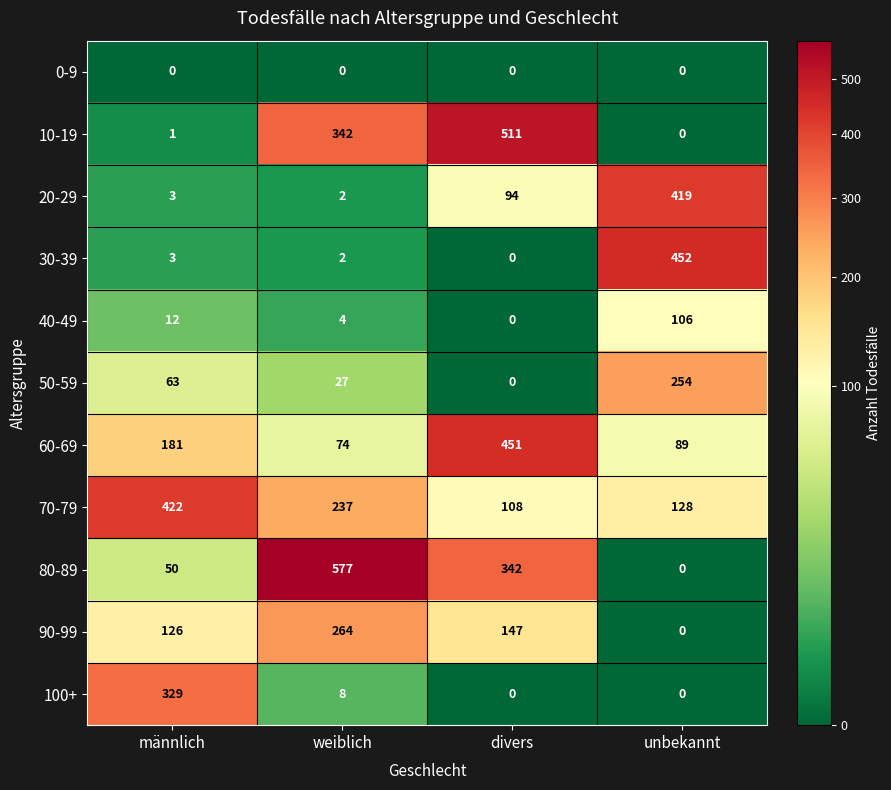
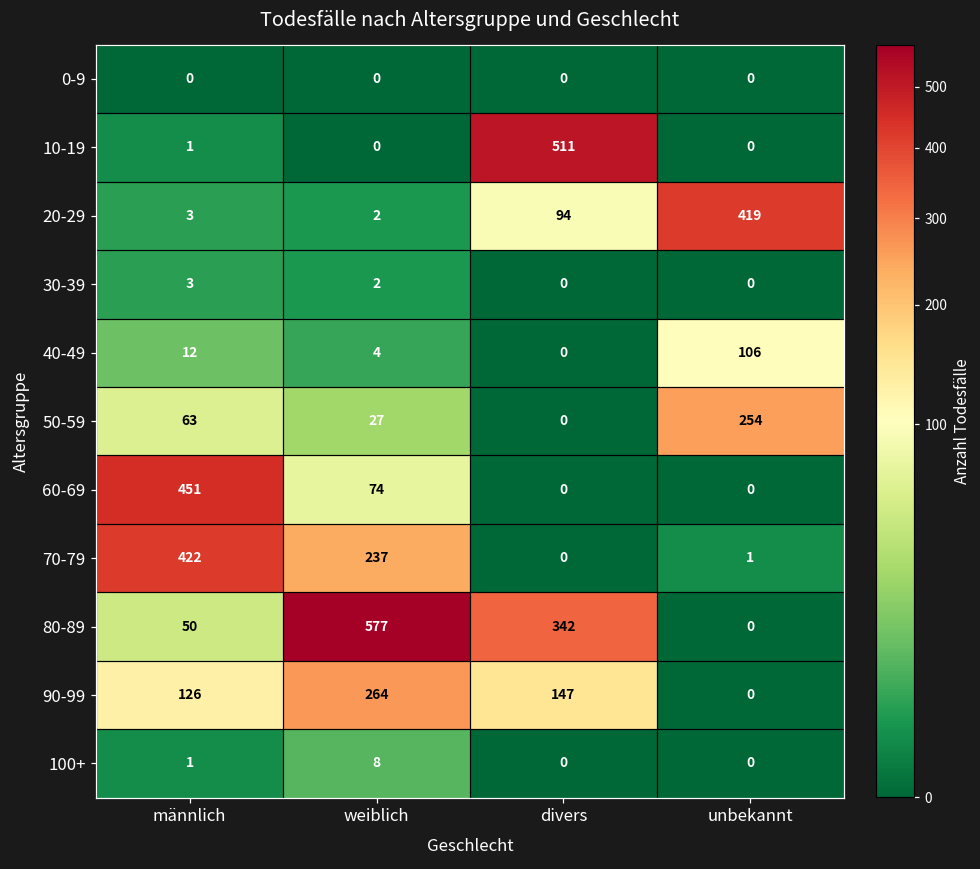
  {
    "0-9": {
      "männlich": 0,
      "weiblich": 0,
      "divers": 0,
      "unbekannt": 0
    },
    "10-19": {
      "männlich": 1,
-     "weiblich": 342,
+     "weiblich": 0,
      "divers": 511,
      "unbekannt": 0
    },
    "20-29": {
      "männlich": 3,
      "weiblich": 2,
      "divers": 94,
      "unbekannt": 419
    },
    "30-39": {
      "männlich": 3,
      "weiblich": 2,
      "divers": 0,
-     "unbekannt": 452
+     "unbekannt": 0
    },
    "40-49": {
      "männlich": 12,
      "weiblich": 4,
      "divers": 0,
      "unbekannt": 106
    },
    "50-59": {
      "männlich": 63,
      "weiblich": 27,
      "divers": 0,
      "unbekannt": 254
    },
    "60-69": {
-     "männlich": 181,
+     "männlich": 451,
      "weiblich": 74,
-     "divers": 451,
-     "unbekannt": 89
+     "divers": 0,
+     "unbekannt": 0
    },
    "70-79": {
      "männlich": 422,
      "weiblich": 237,
-     "divers": 108,
-     "unbekannt": 128
+     "divers": 0,
+     "unbekannt": 1
    },
    "80-89": {
      "männlich": 50,
      "weiblich": 577,
      "divers": 342,
      "unbekannt": 0
    },
    "90-99": {
      "männlich": 126,
      "weiblich": 264,
      "divers": 147,
      "unbekannt": 0
    },
    "100+": {
-     "männlich": 329,
+     "männlich": 1,
      "weiblich": 8,
      "divers": 0,
      "unbekannt": 0
    }
  }
